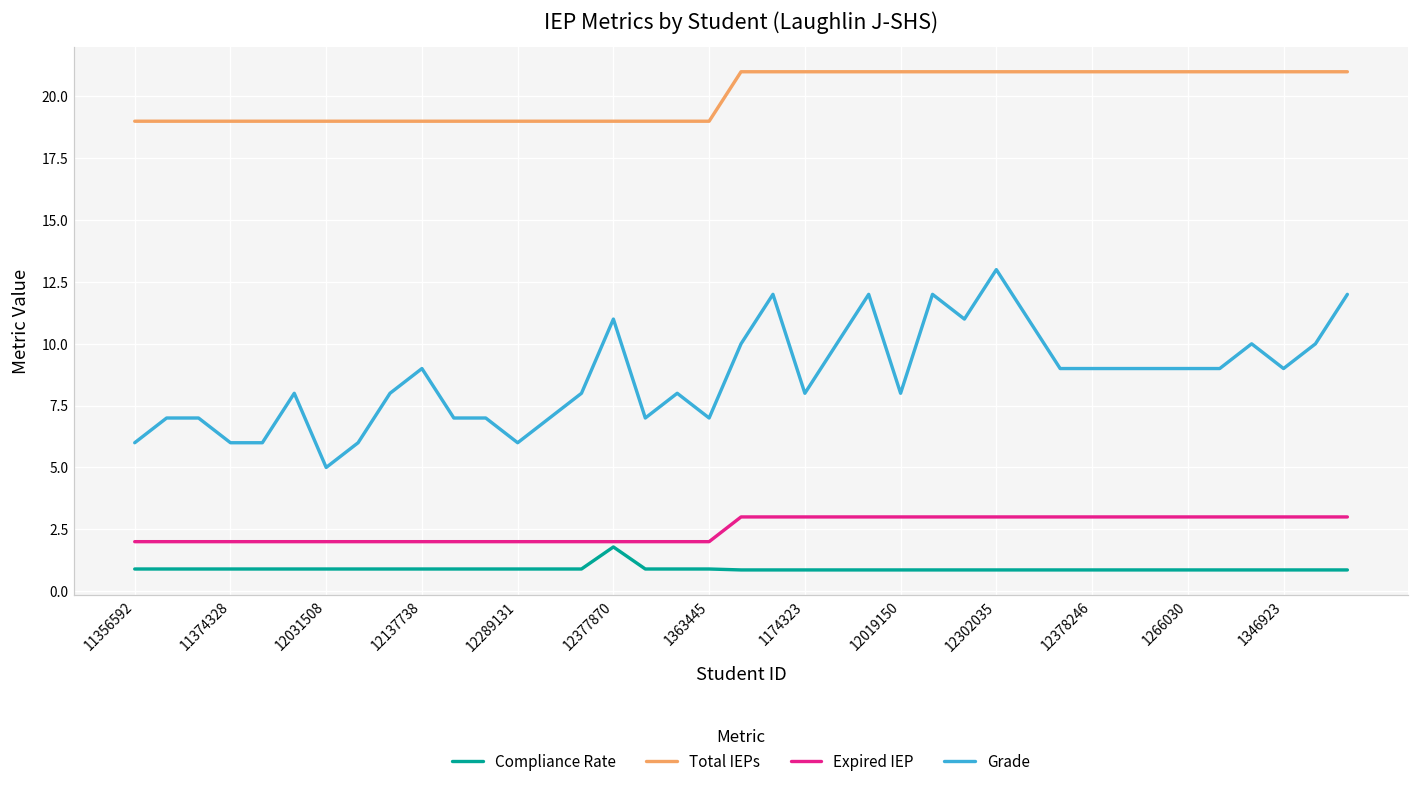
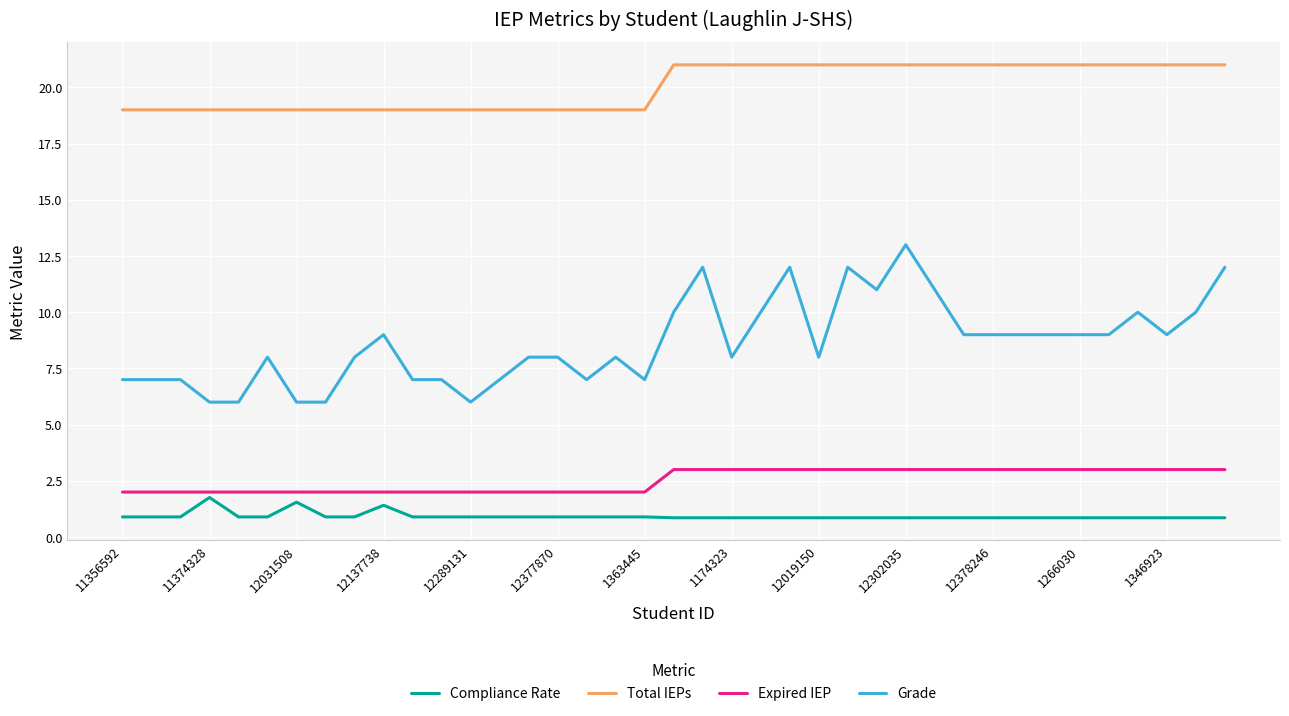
  {
    "Compliance Rate": {
      "11356592": 0.9,
-     "11374328": 0.9,
-     "12031508": 0.9,
-     "12137738": 0.9,
+     "11374328": 1.8,
+     "12031508": 1.5,
+     "12137738": 1.4,
      "12289131": 0.9,
-     "12377870": 1.8,
+     "12377870": 0.9,
      "1363445": 0.9,
      "1174323": 0.9,
      "12019150": 0.9,
      "12302035": 0.9,
      "12378246": 0.9,
      "1266030": 0.9,
      "1346923": 0.9
    },
    "Total IEPs": {
      "11356592": 19.0,
      "11374328": 19.0,
      "12031508": 19.0,
      "12137738": 19.0,
      "12289131": 19.0,
      "12377870": 19.0,
      "1363445": 19.0,
      "1174323": 21.0,
      "12019150": 21.0,
      "12302035": 21.0,
      "12378246": 21.0,
      "1266030": 21.0,
      "1346923": 21.0
    },
    "Expired IEP": {
      "11356592": 2.0,
      "11374328": 2.0,
      "12031508": 2.0,
      "12137738": 2.0,
      "12289131": 2.0,
      "12377870": 2.0,
      "1363445": 2.0,
      "1174323": 3.0,
      "12019150": 3.0,
      "12302035": 3.0,
      "12378246": 3.0,
      "1266030": 3.0,
      "1346923": 3.0
    },
    "Grade": {
-     "11356592": 6,
+     "11356592": 7,
      "11374328": 6,
-     "12031508": 5,
+     "12031508": 6,
      "12137738": 9,
      "12289131": 6,
-     "12377870": 11,
+     "12377870": 8,
      "1363445": 7,
      "1174323": 8,
      "12019150": 8,
      "12302035": 13,
      "12378246": 9,
      "1266030": 9,
      "1346923": 9
    }
  }
